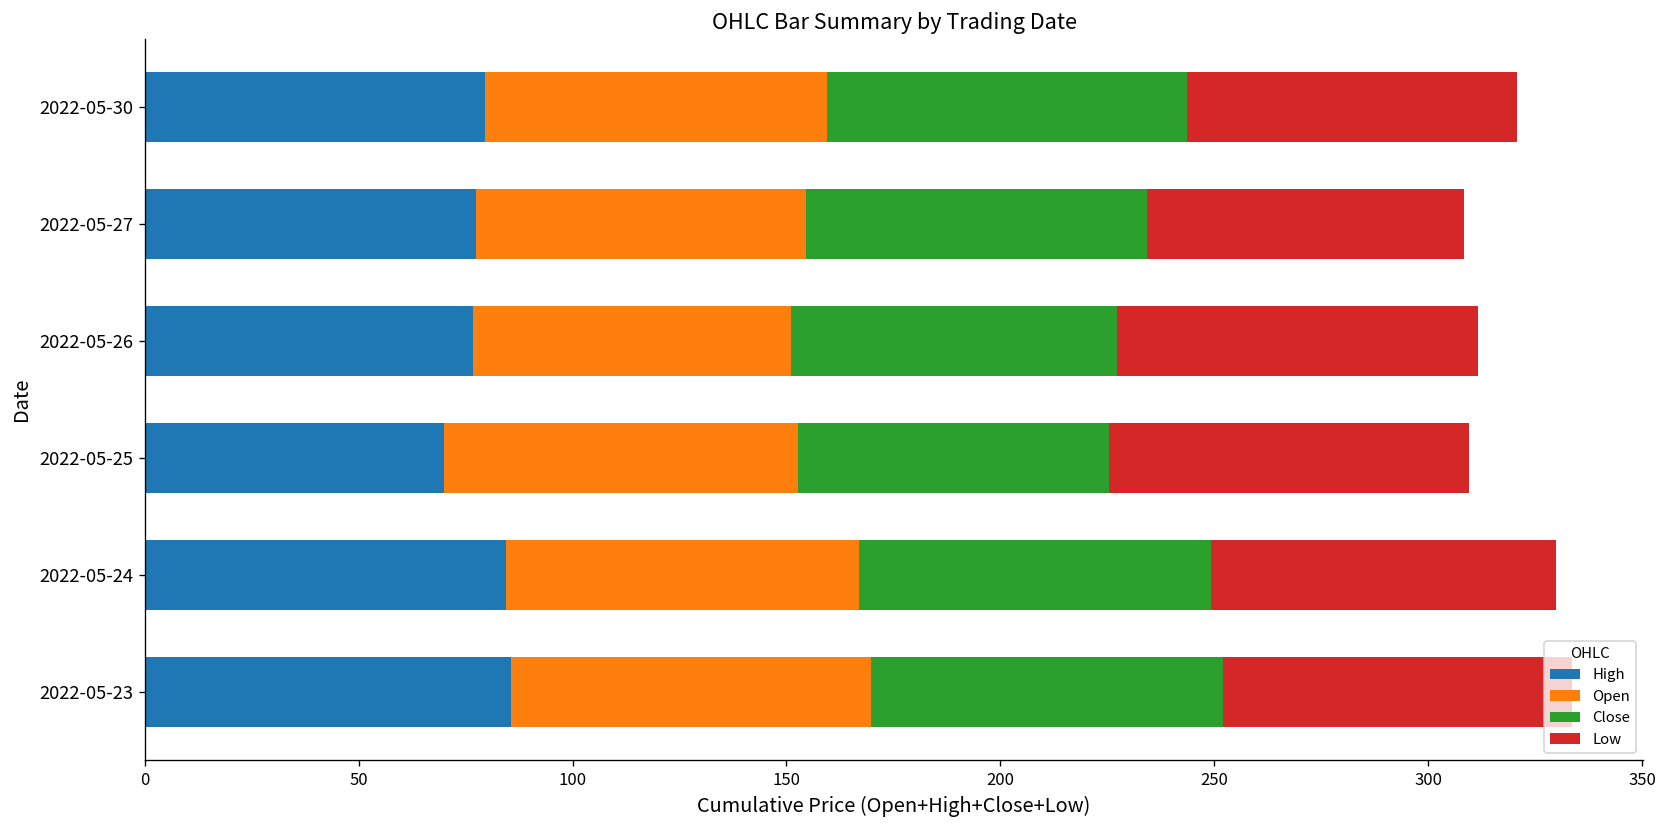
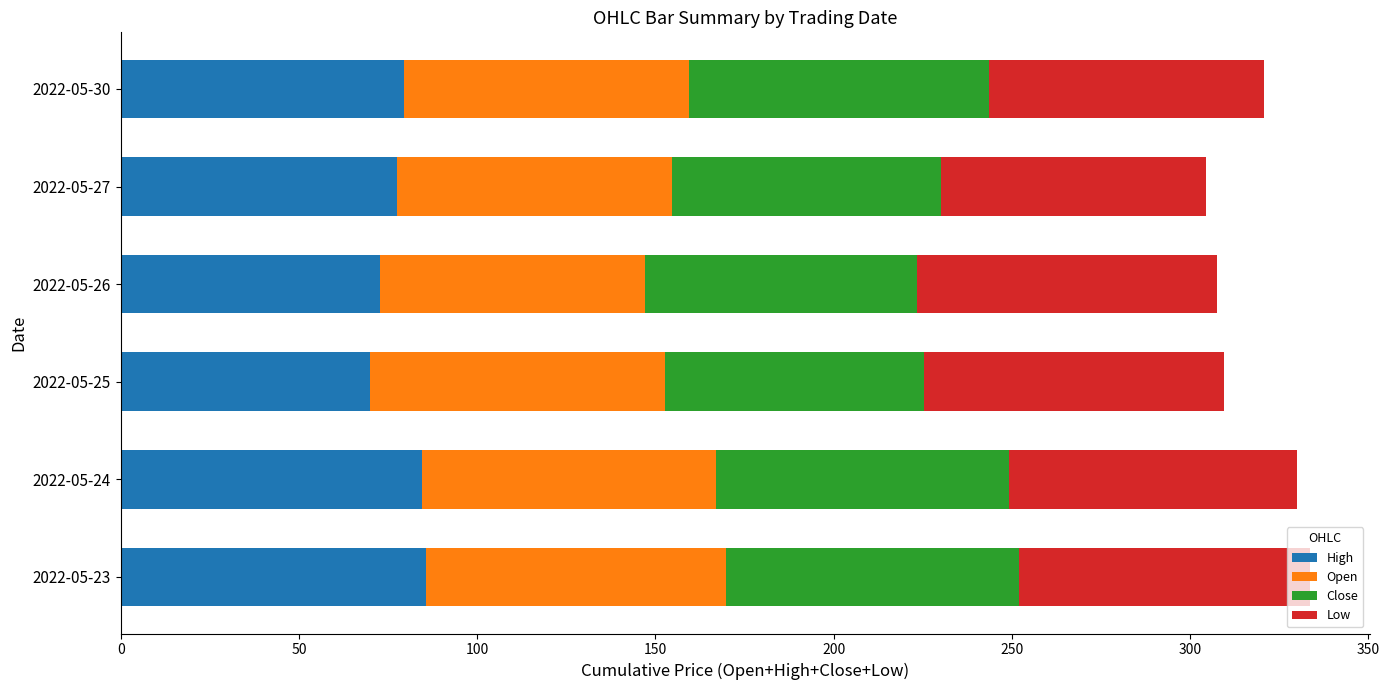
  {
    "High": {
      "2022-05-30": 80,
      "2022-05-27": 77,
-     "2022-05-26": 77,
+     "2022-05-26": 73,
      "2022-05-25": 70,
      "2022-05-24": 84,
      "2022-05-23": 86
    },
    "Open": {
      "2022-05-30": 80,
      "2022-05-27": 77,
      "2022-05-26": 74,
      "2022-05-25": 83,
      "2022-05-24": 83,
      "2022-05-23": 84
    },
    "Close": {
      "2022-05-30": 84,
-     "2022-05-27": 80,
+     "2022-05-27": 76,
      "2022-05-26": 76,
      "2022-05-25": 73,
      "2022-05-24": 82,
      "2022-05-23": 82
    },
    "Low": {
      "2022-05-30": 77,
      "2022-05-27": 74,
      "2022-05-26": 84,
      "2022-05-25": 84,
      "2022-05-24": 81
    }
  }
